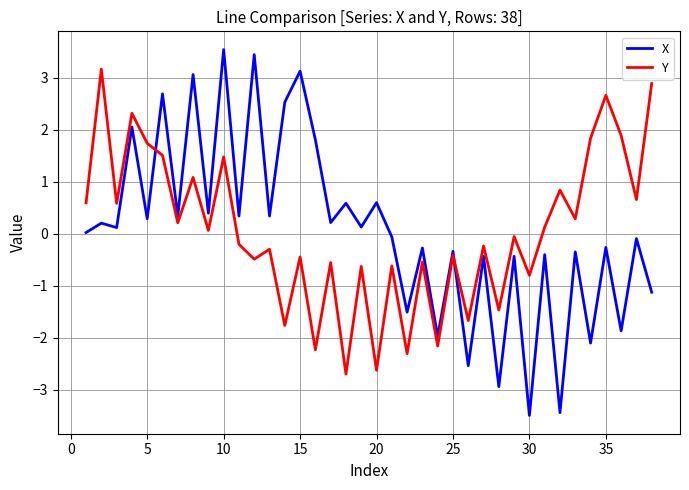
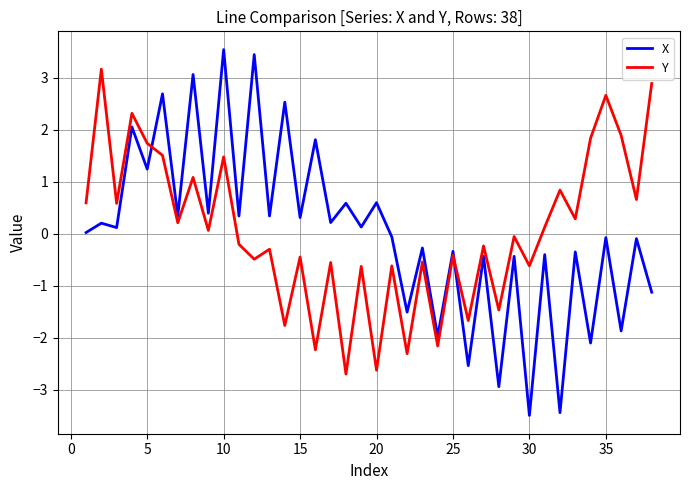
  {
    "X": {
-     "5": 0.3,
+     "5": 1.2,
      "10": 3.5,
-     "15": 3.1,
+     "15": 0.3,
      "20": 0.6,
      "25": -0.3,
      "30": -3.5,
-     "35": -0.3
+     "35": -0.1
    },
    "Y": {
      "5": 1.7,
      "10": 1.5,
      "15": -0.4,
      "20": -2.6,
      "25": -0.4,
-     "30": -0.8,
+     "30": -0.6,
      "35": 2.7
    }
  }
